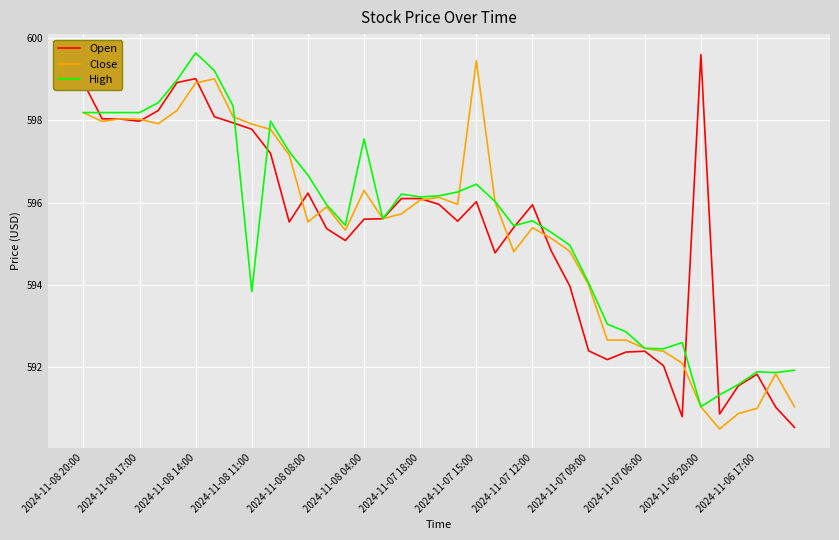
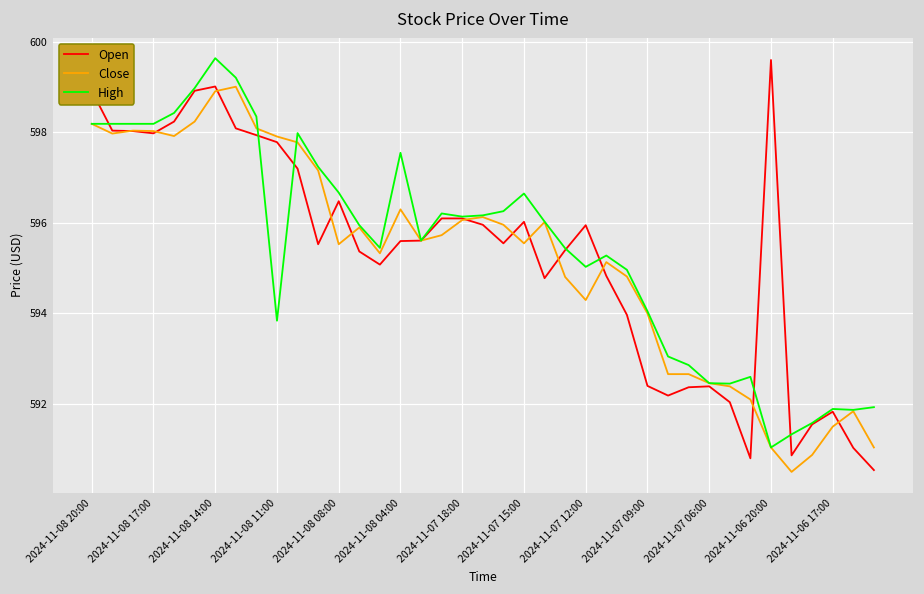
  {
    "Open": {
      "2024-11-08 14:00": 599.0,
      "2024-11-08 11:00": 597.8,
-     "2024-11-08 08:00": 596.2,
+     "2024-11-08 08:00": 596.5,
      "2024-11-08 04:00": 595.6,
      "2024-11-07 15:00": 596.0,
      "2024-11-07 12:00": 596.0,
      "2024-11-07 09:00": 592.4,
      "2024-11-07 06:00": 592.4,
      "2024-11-06 20:00": 599.6
    },
    "Close": {
      "2024-11-08 14:00": 598.9,
      "2024-11-08 11:00": 597.9,
      "2024-11-08 08:00": 595.5,
      "2024-11-08 04:00": 596.3,
-     "2024-11-07 15:00": 599.5,
-     "2024-11-07 12:00": 595.4,
-     "2024-11-06 17:00": 591.0
+     "2024-11-07 15:00": 595.6,
+     "2024-11-07 12:00": 594.3,
+     "2024-11-06 17:00": 591.5
    },
    "High": {
      "2024-11-08 17:00": 598.2,
      "2024-11-08 14:00": 599.6,
      "2024-11-08 11:00": 593.8,
      "2024-11-08 08:00": 596.7,
      "2024-11-08 04:00": 597.6,
-     "2024-11-07 15:00": 596.5,
-     "2024-11-07 12:00": 595.6
+     "2024-11-07 15:00": 596.7,
+     "2024-11-07 12:00": 595.0
    }
  }
